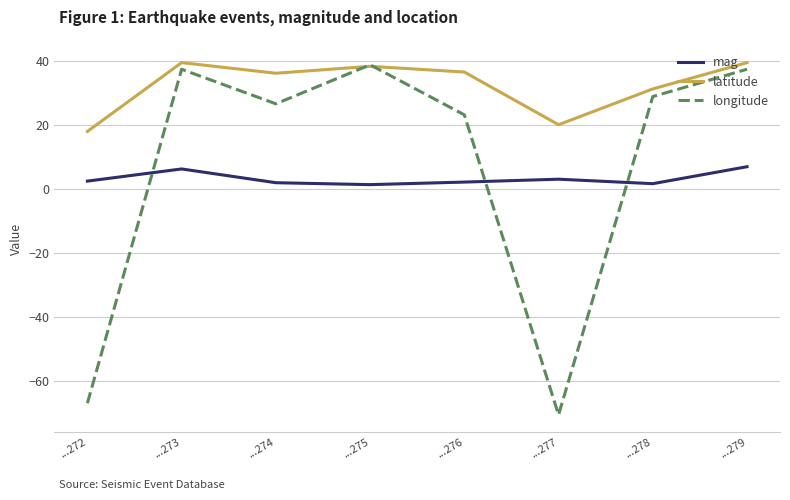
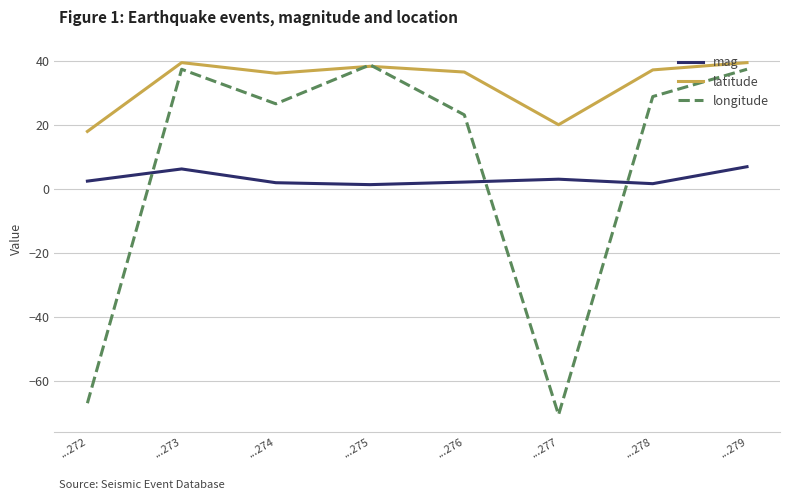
  {
    "mag": {
      "...272": 2,
      "...273": 6,
      "...274": 2,
      "...275": 1,
      "...276": 2,
      "...277": 3,
      "...278": 2,
      "...279": 7
    },
    "latitude": {
      "...272": 18,
      "...273": 39,
      "...274": 36,
      "...276": 36,
      "...277": 20,
-     "...278": 31,
+     "...278": 37,
      "...279": 39
    },
    "longitude": {
      "...272": -67,
      "...273": 37,
      "...274": 27,
      "...276": 23,
      "...277": -71,
      "...278": 29,
      "...279": 37
    }
  }
